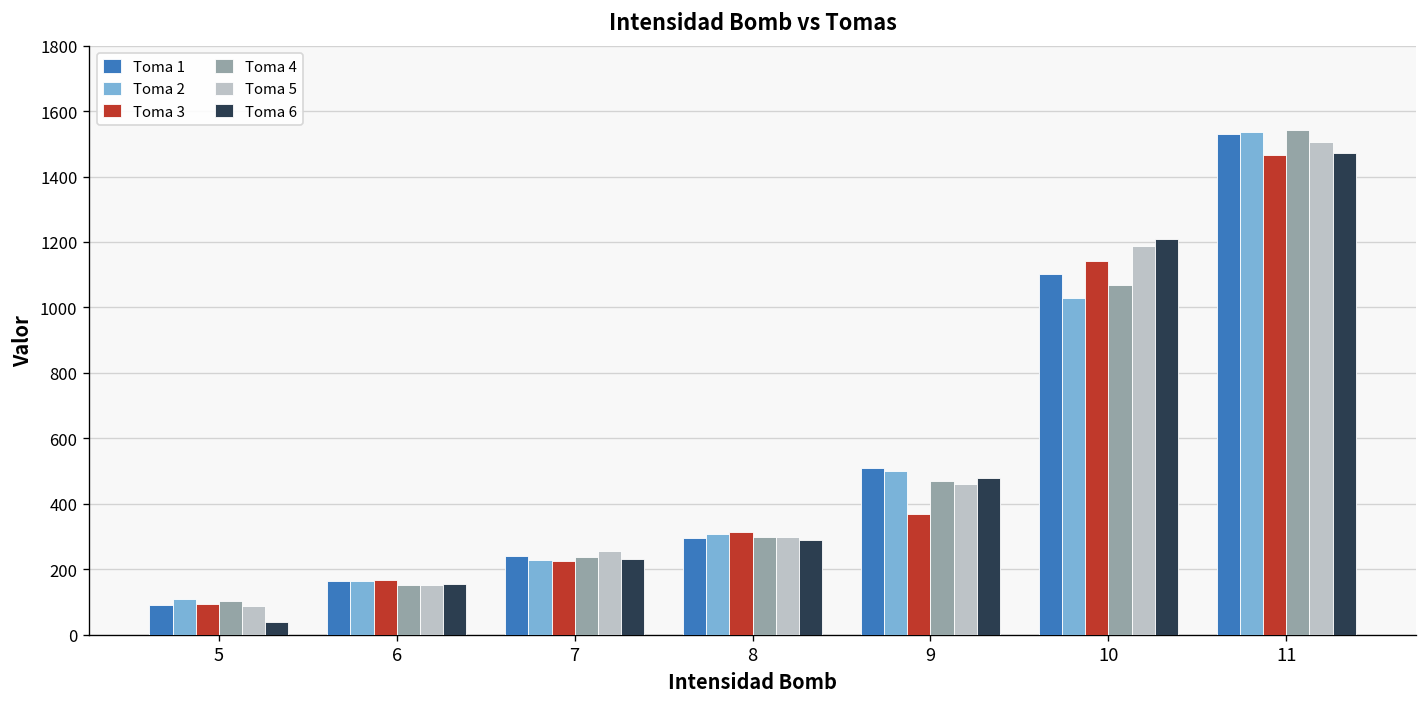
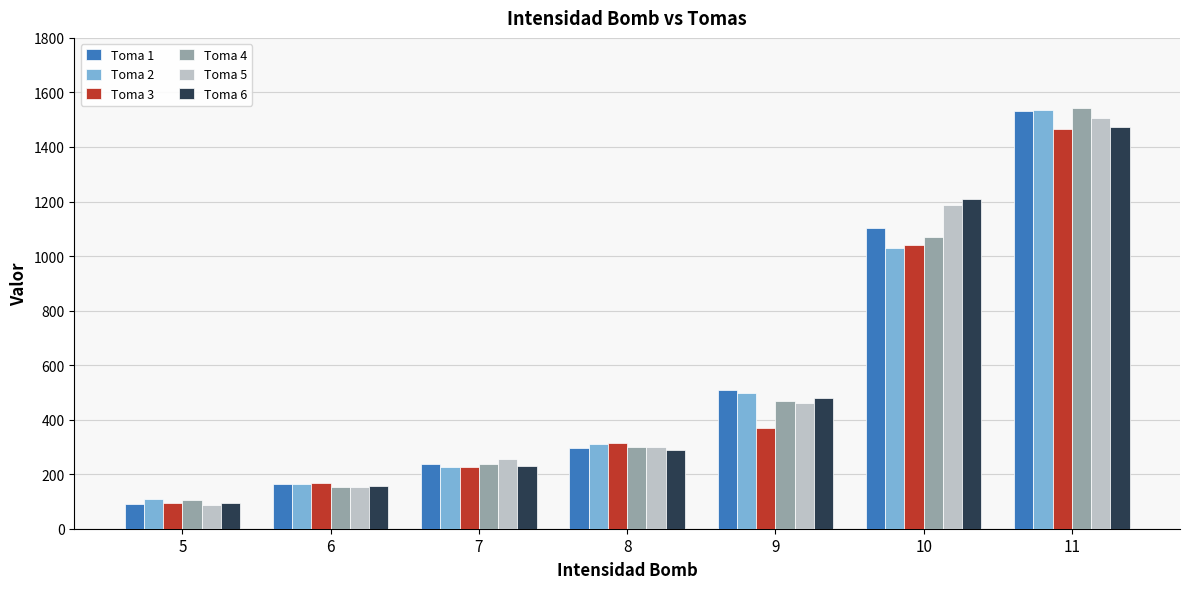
  {
    "Toma 1": {
      "5": 90,
      "6": 160,
      "7": 240,
      "8": 300,
      "9": 510,
      "10": 1100,
      "11": 1530
    },
    "Toma 3": {
      "5": 90,
      "6": 170,
      "7": 230,
      "8": 320,
      "9": 370,
-     "10": 1140,
+     "10": 1040,
      "11": 1470
    },
    "Toma 6": {
-     "5": 40,
+     "5": 90,
      "6": 160,
      "7": 230,
      "8": 290,
      "9": 480,
      "10": 1210,
      "11": 1470
    }
  }
